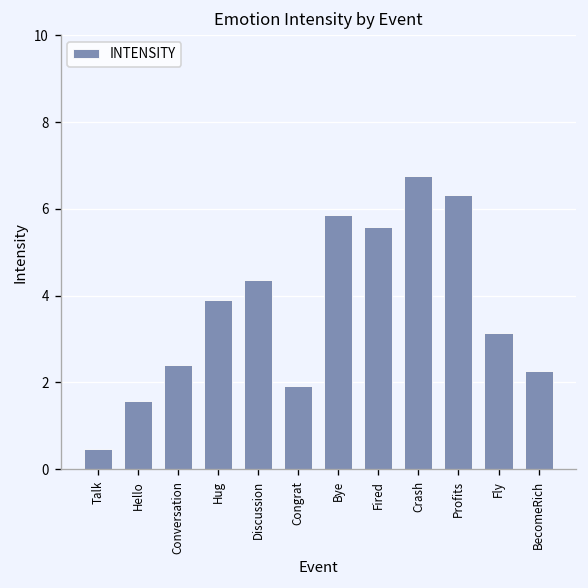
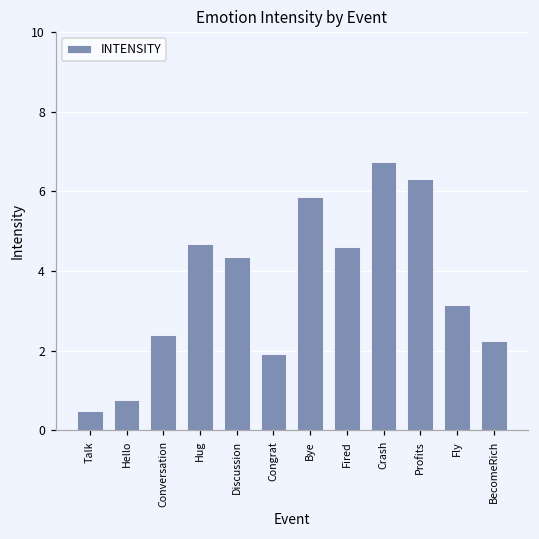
  {
    "Talk": 0.5,
-   "Hello": 1.6,
+   "Hello": 0.8,
    "Conversation": 2.4,
-   "Hug": 3.9,
+   "Hug": 4.7,
    "Discussion": 4.4,
    "Congrat": 1.9,
    "Bye": 5.9,
-   "Fired": 5.6,
+   "Fired": 4.6,
    "Crash": 6.8,
    "Profits": 6.3,
    "Fly": 3.1,
    "BecomeRich": 2.3
  }
